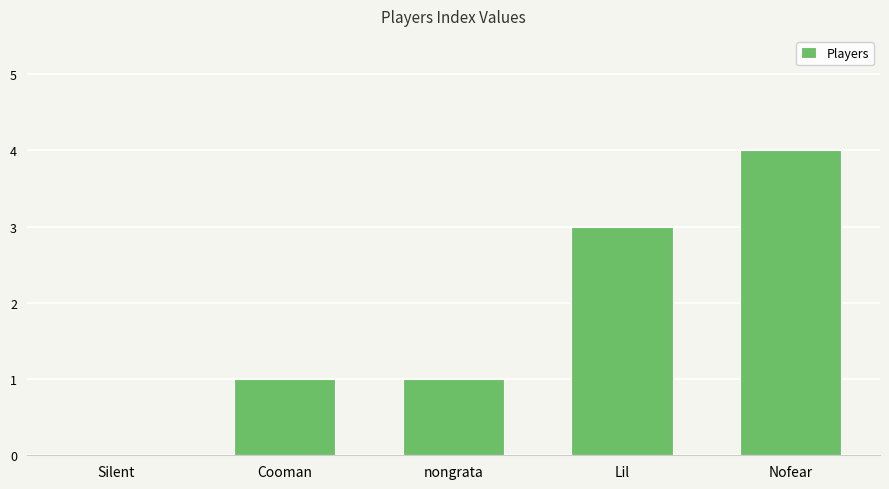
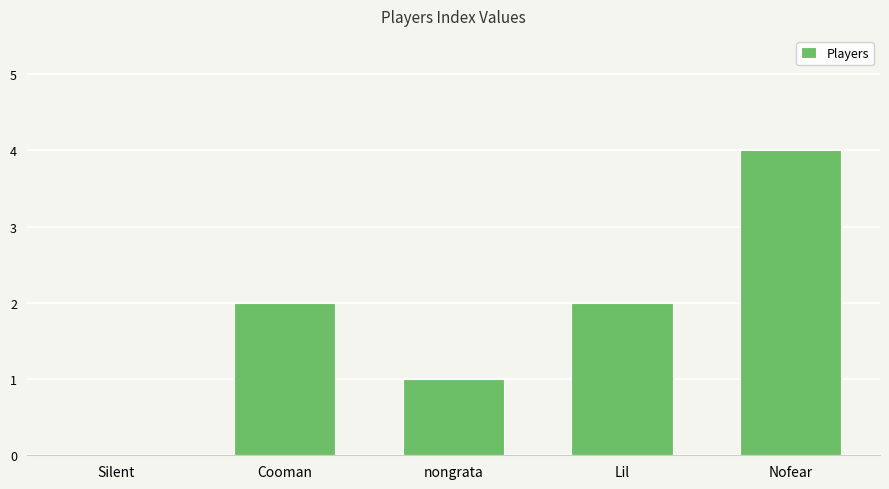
  {
    "Silent": 0,
-   "Cooman": 1,
+   "Cooman": 2,
    "nongrata": 1,
-   "Lil": 3,
+   "Lil": 2,
    "Nofear": 4
  }
